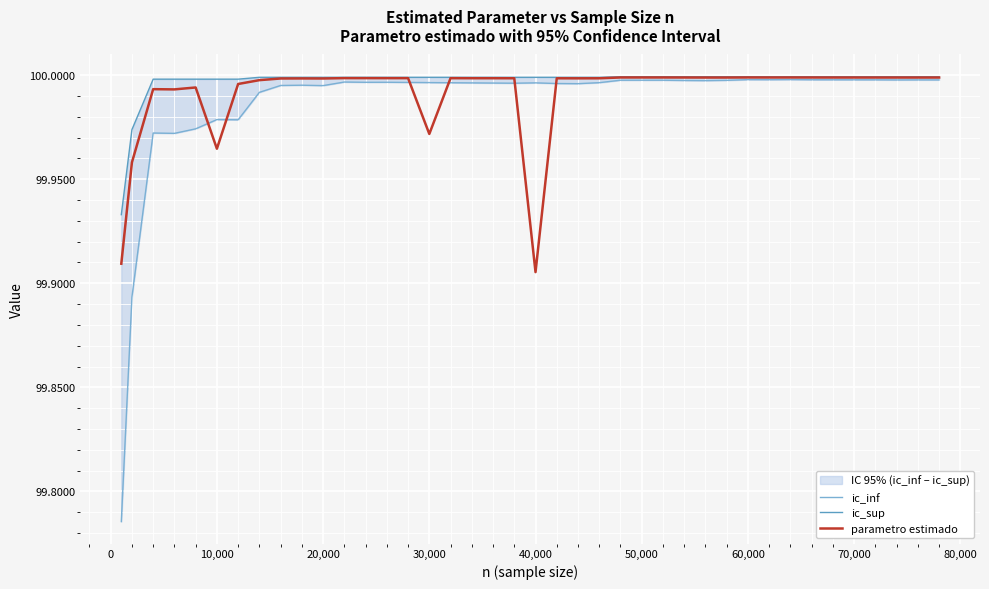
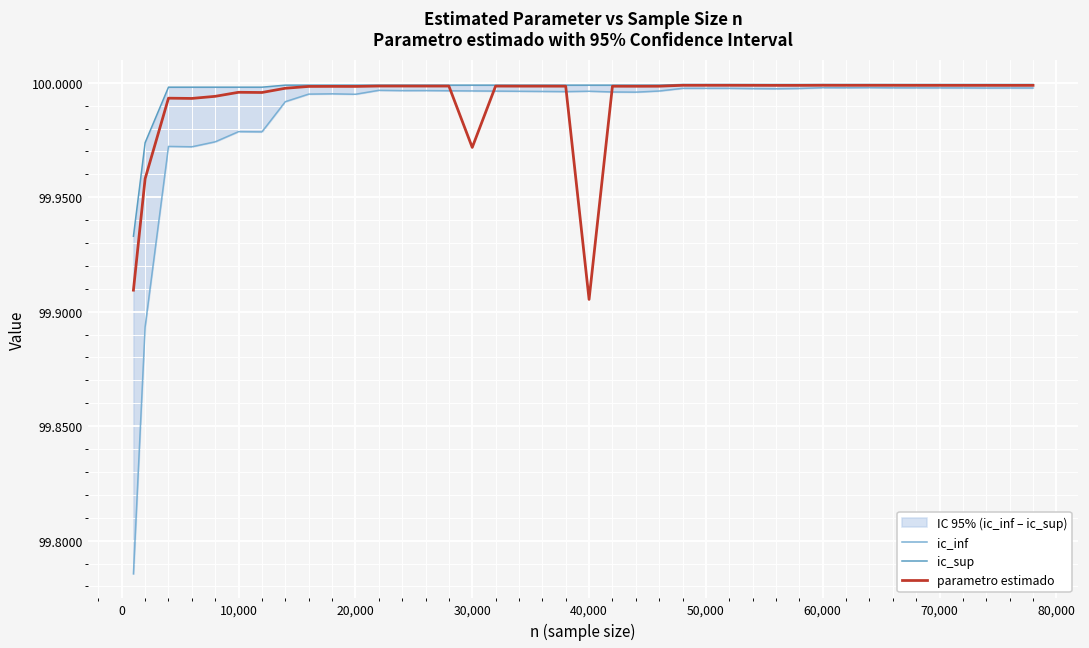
  {
    "parametro estimado": {
-     "10,000": 99.965,
+     "10,000": 99.996,
      "30,000": 99.972,
      "40,000": 99.905
    }
  }
